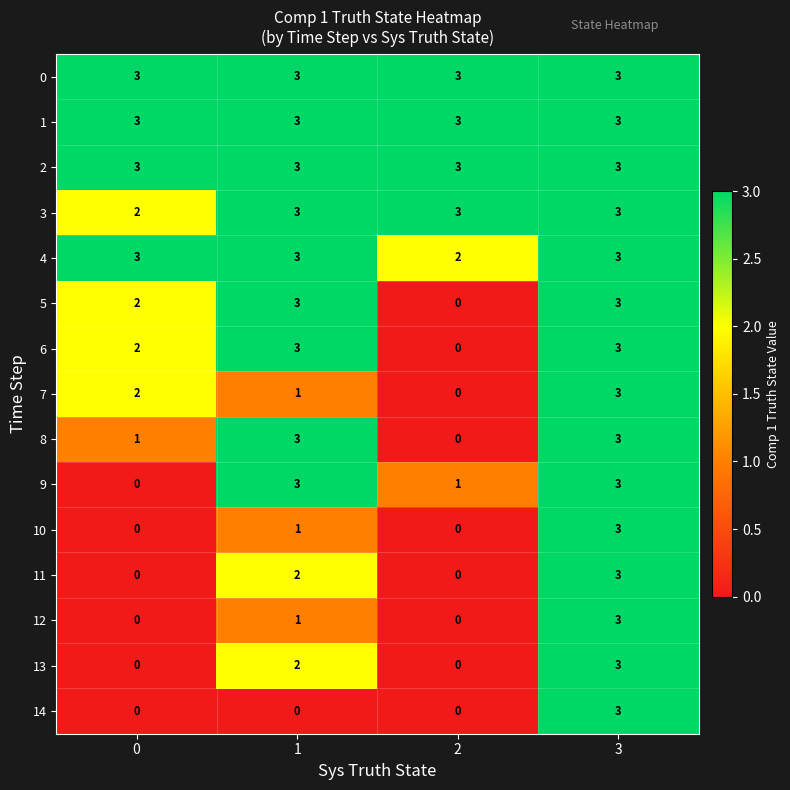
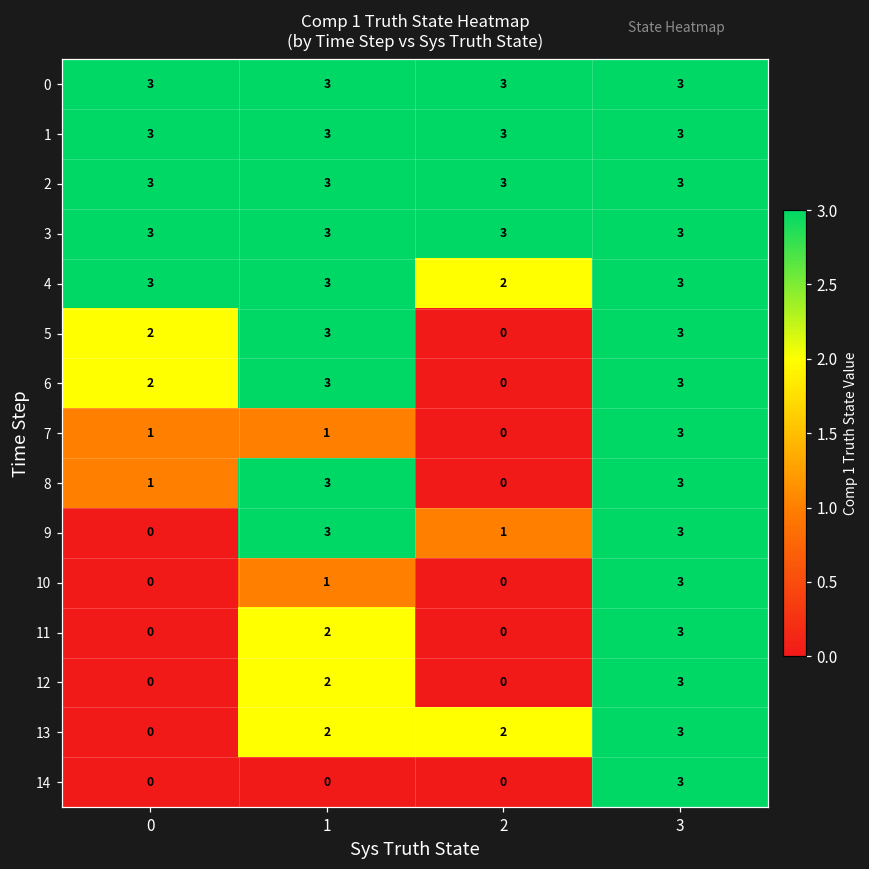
  {
    "0": {
      "0": 3,
      "1": 3,
      "2": 3,
      "3": 3
    },
    "1": {
      "0": 3,
      "1": 3,
      "2": 3,
      "3": 3
    },
    "2": {
      "0": 3,
      "1": 3,
      "2": 3,
      "3": 3
    },
    "3": {
-     "0": 2,
+     "0": 3,
      "1": 3,
      "2": 3,
      "3": 3
    },
    "4": {
      "0": 3,
      "1": 3,
      "2": 2,
      "3": 3
    },
    "5": {
      "0": 2,
      "1": 3,
      "2": 0,
      "3": 3
    },
    "6": {
      "0": 2,
      "1": 3,
      "2": 0,
      "3": 3
    },
    "7": {
-     "0": 2,
+     "0": 1,
      "1": 1,
      "2": 0,
      "3": 3
    },
    "8": {
      "0": 1,
      "1": 3,
      "2": 0,
      "3": 3
    },
    "9": {
      "0": 0,
      "1": 3,
      "2": 1,
      "3": 3
    },
    "10": {
      "0": 0,
      "1": 1,
      "2": 0,
      "3": 3
    },
    "11": {
      "0": 0,
      "1": 2,
      "2": 0,
      "3": 3
    },
    "12": {
      "0": 0,
-     "1": 1,
+     "1": 2,
      "2": 0,
      "3": 3
    },
    "13": {
      "0": 0,
      "1": 2,
-     "2": 0,
+     "2": 2,
      "3": 3
    },
    "14": {
      "0": 0,
      "1": 0,
      "2": 0,
      "3": 3
    }
  }
